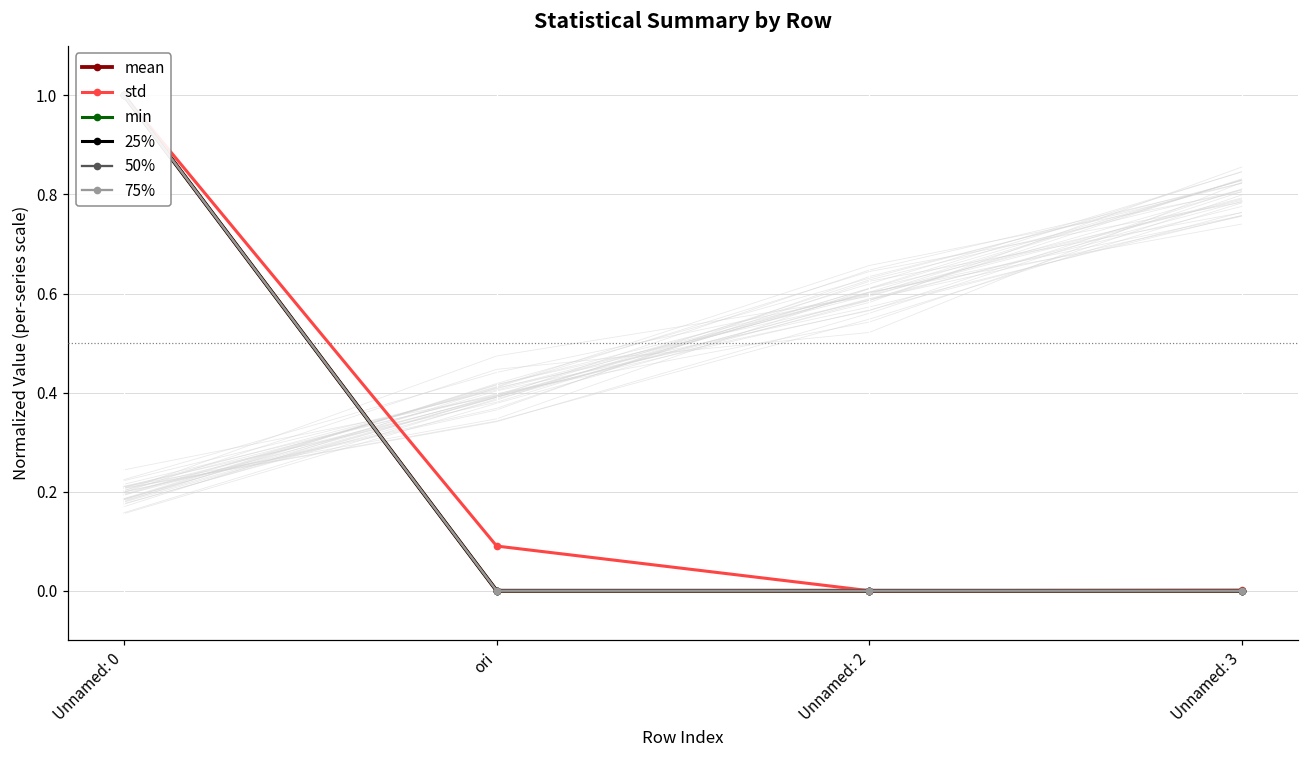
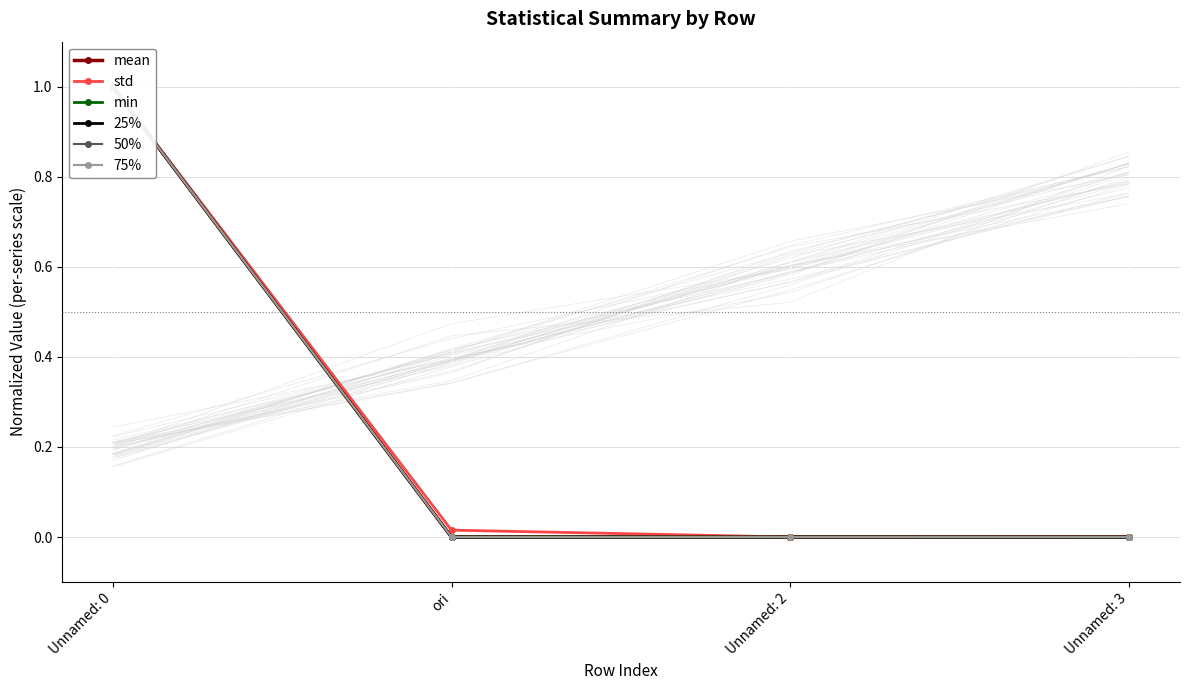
  {
    "75%": {
      "ori": 0.00
    },
    "std": {
-     "ori": 0.09
+     "ori": 0.02
    }
  }
